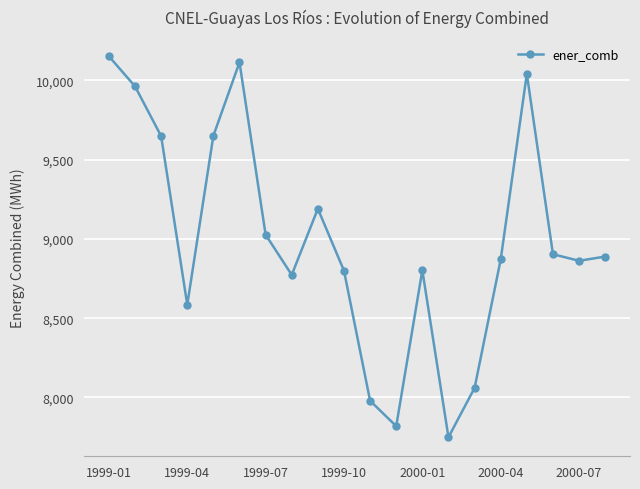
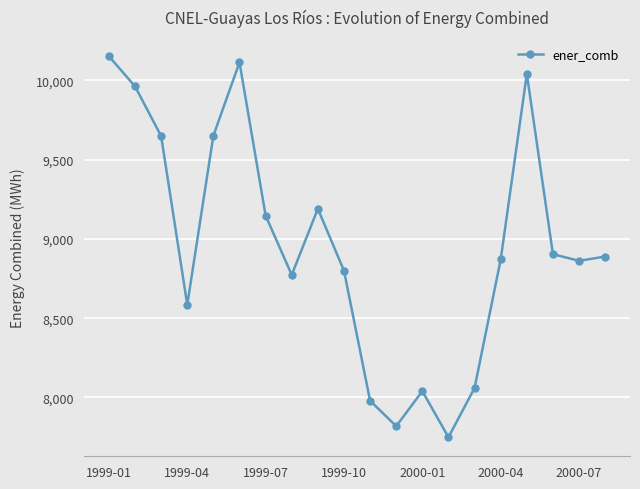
  {
    "1999-01": "10,150",
    "1999-04": "8,580",
-   "1999-07": "9,030",
+   "1999-07": "9,150",
    "1999-10": "8,800",
-   "2000-01": "8,800",
+   "2000-01": "8,040",
    "2000-04": "8,870",
    "2000-07": "8,860"
  }
